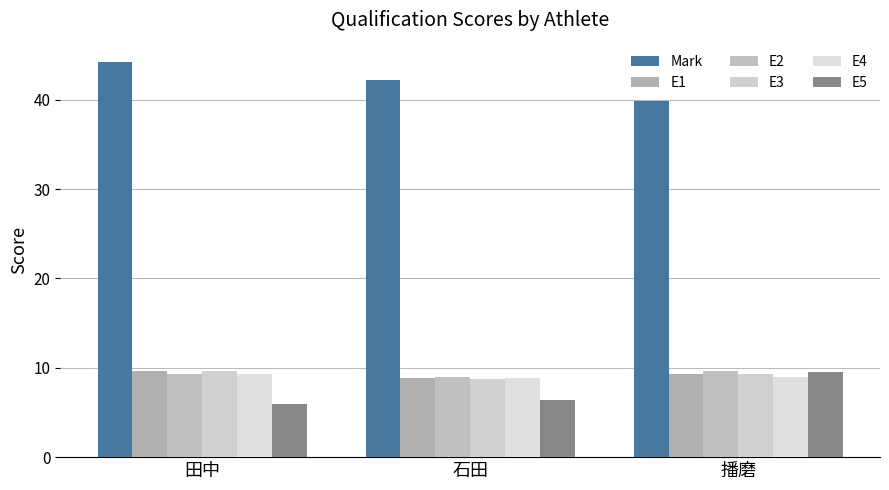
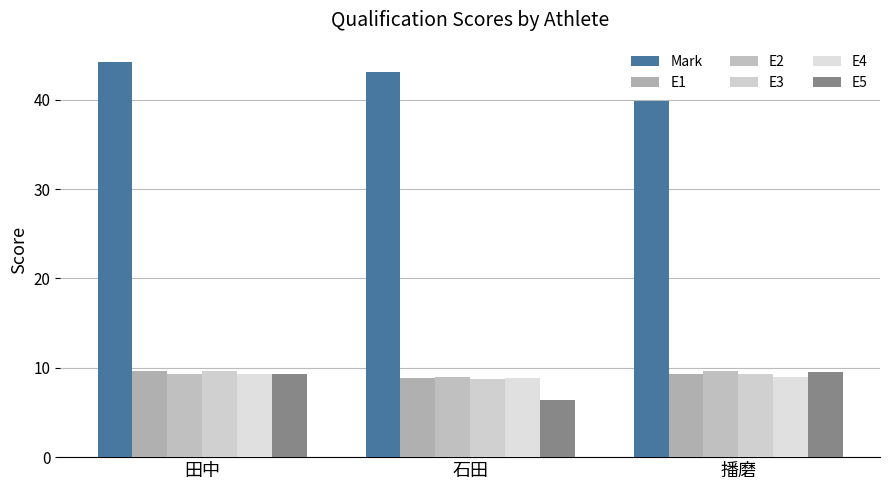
  {
    "Mark": {
      "田中": 44,
-     "石田": 42,
+     "石田": 43,
      "播磨": 40
    },
    "E5": {
-     "田中": 6,
+     "田中": 9,
      "石田": 6,
      "播磨": 10
    }
  }
